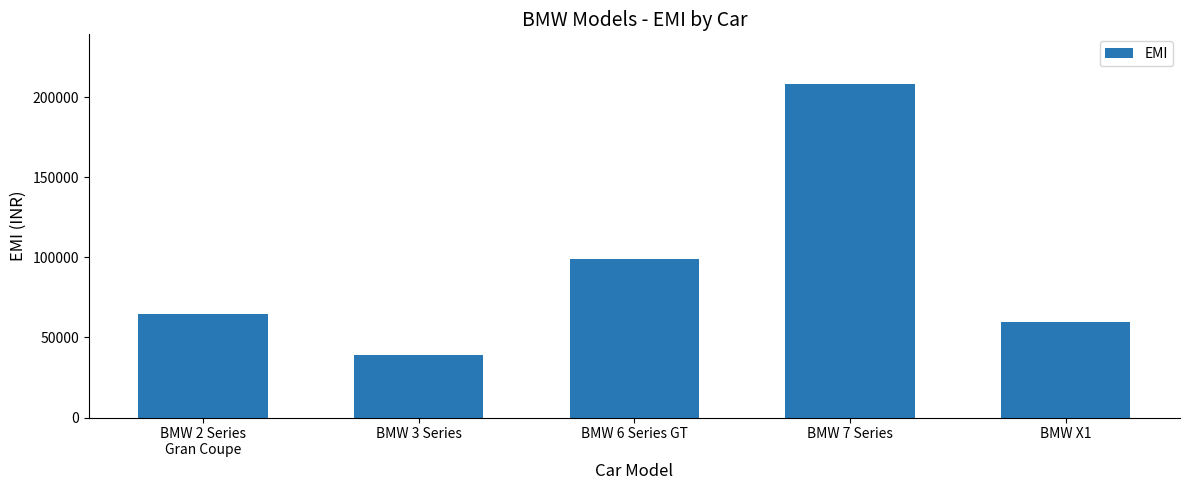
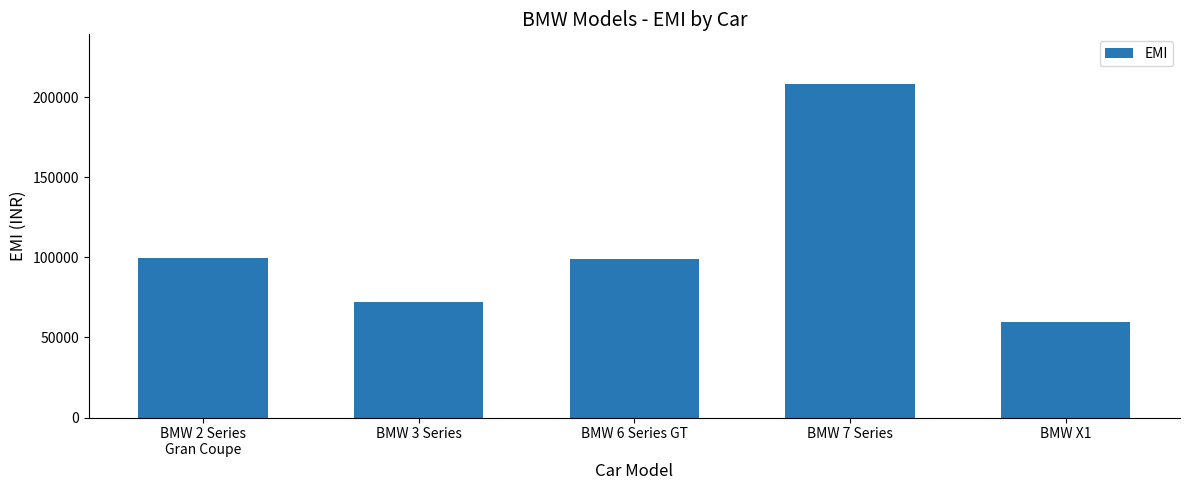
  {
-   "BMW 2 Series Gran Coupe": 64000,
-   "BMW 3 Series": 39000,
+   "BMW 2 Series Gran Coupe": 100000,
+   "BMW 3 Series": 72000,
    "BMW 6 Series GT": 99000,
    "BMW 7 Series": 208000,
    "BMW X1": 60000
  }
